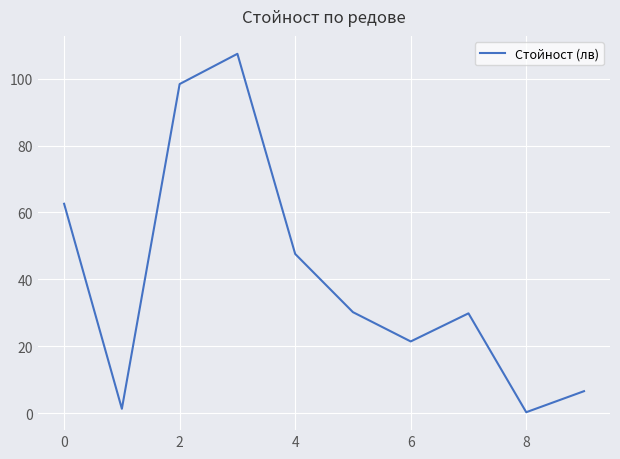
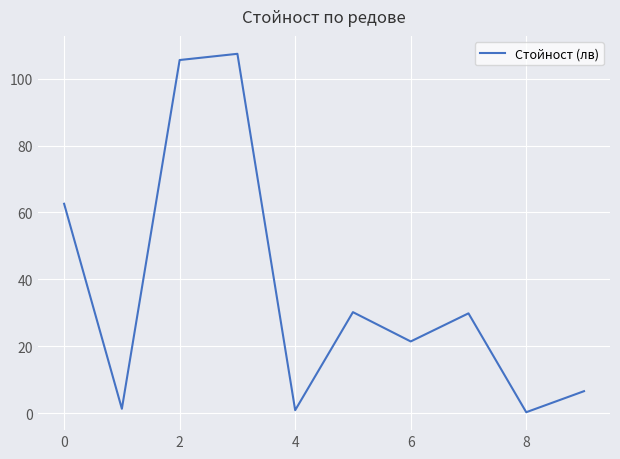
  {
    "0": 63,
-   "2": 98,
-   "4": 48,
+   "2": 106,
+   "4": 1,
    "6": 21,
    "8": 0
  }
